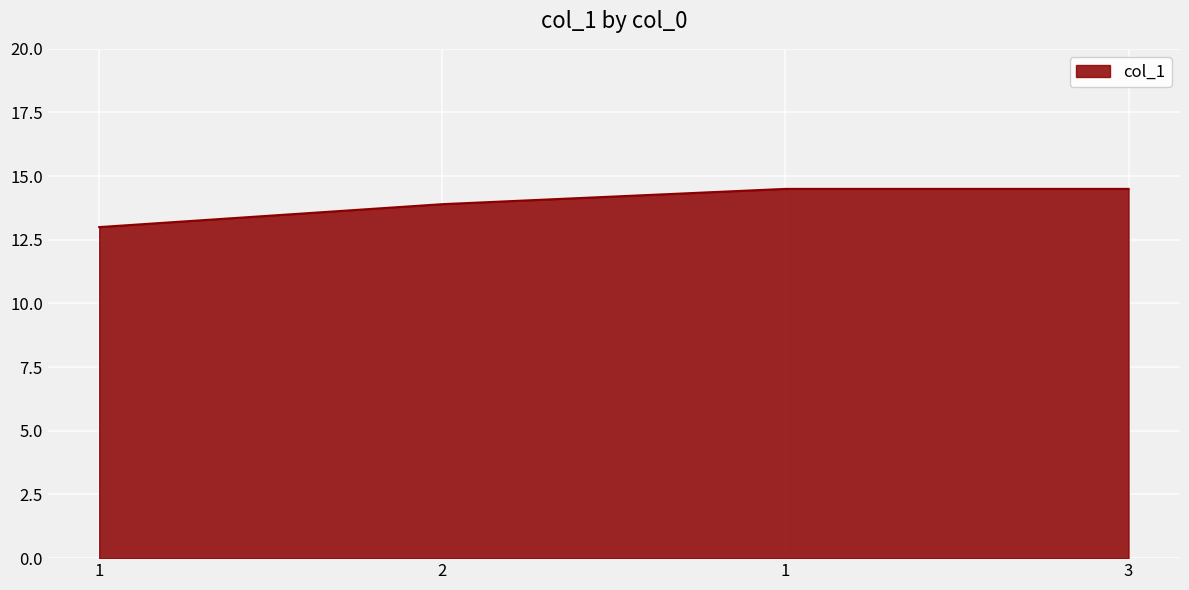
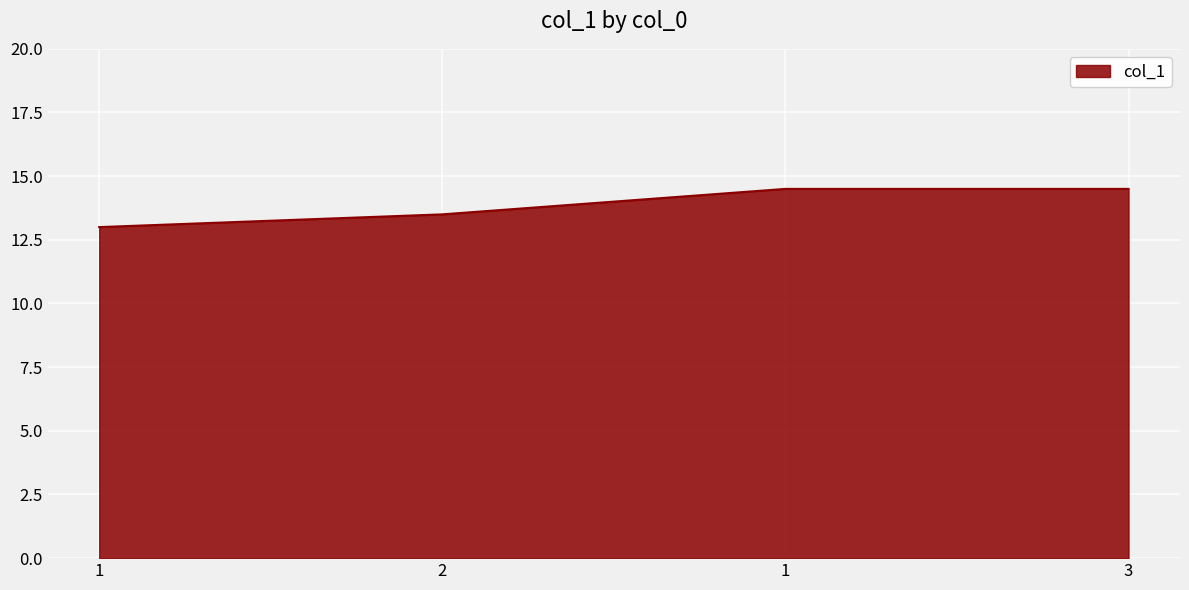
  {
-   "2": 13.9,
+   "2": 13.5,
    "3": 14.5
  }
